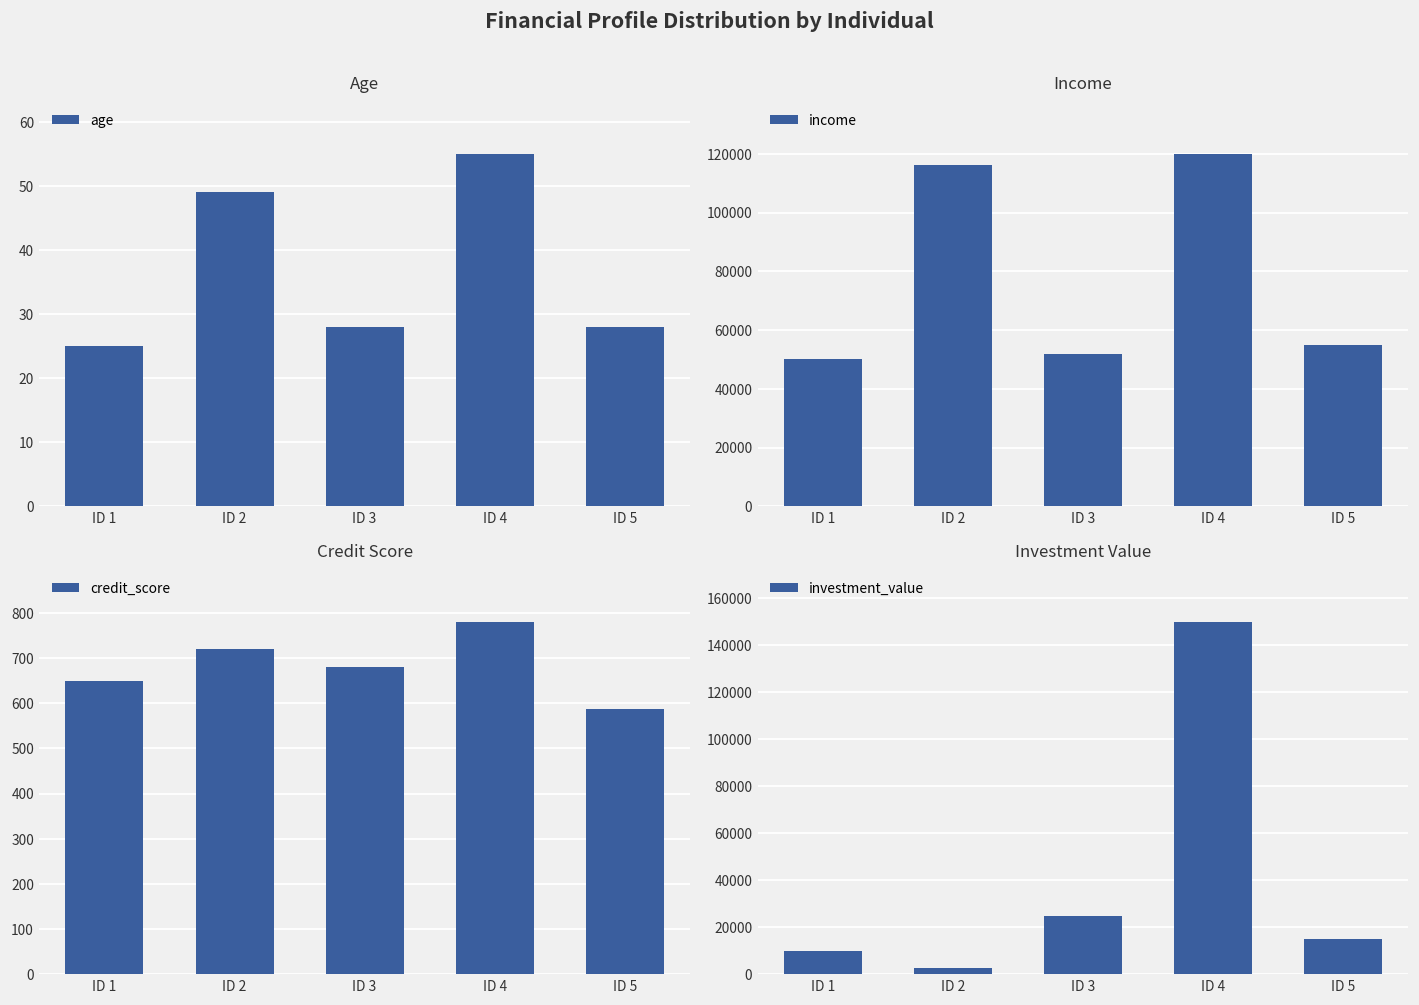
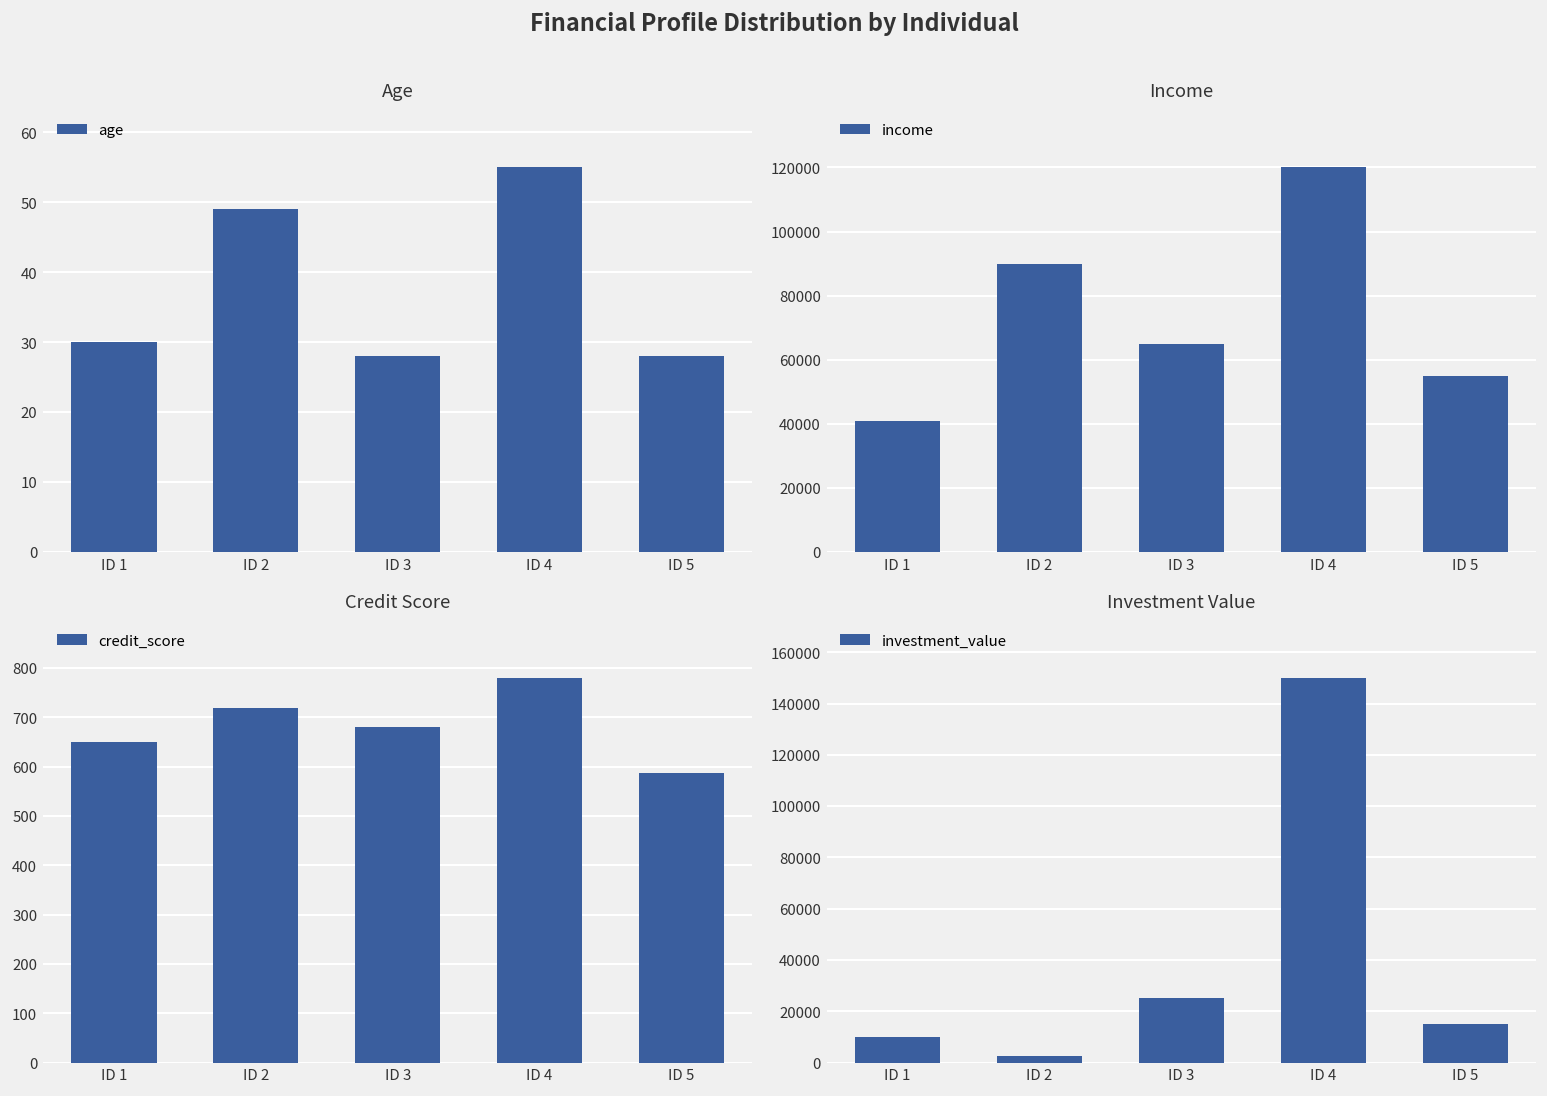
  {
    "Age": {
-     "ID 1": 25,
+     "ID 1": 30,
      "ID 2": 49,
      "ID 3": 28,
      "ID 4": 55,
      "ID 5": 28
    },
    "Income": {
-     "ID 1": 50000,
-     "ID 2": 116000,
-     "ID 3": 52000,
+     "ID 1": 41000,
+     "ID 2": 90000,
+     "ID 3": 65000,
      "ID 4": 120000,
      "ID 5": 55000
    },
    "Credit Score": {
      "ID 1": 650,
      "ID 2": 720,
      "ID 3": 680,
      "ID 4": 780,
      "ID 5": 590
    },
    "Investment Value": {
      "ID 1": 10000,
      "ID 2": 3000,
      "ID 3": 25000,
      "ID 4": 150000,
      "ID 5": 15000
    }
  }
